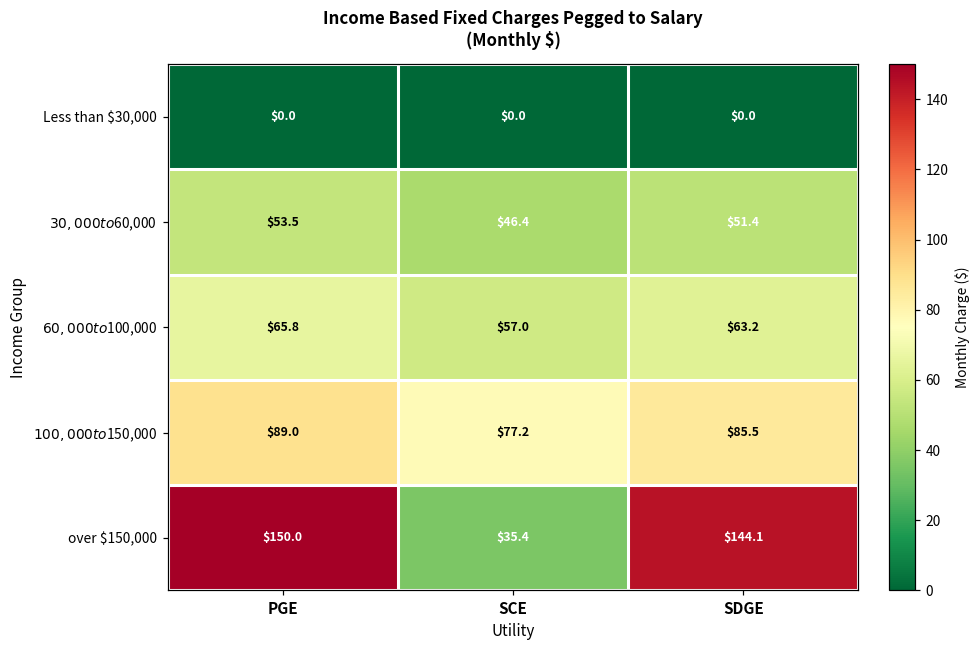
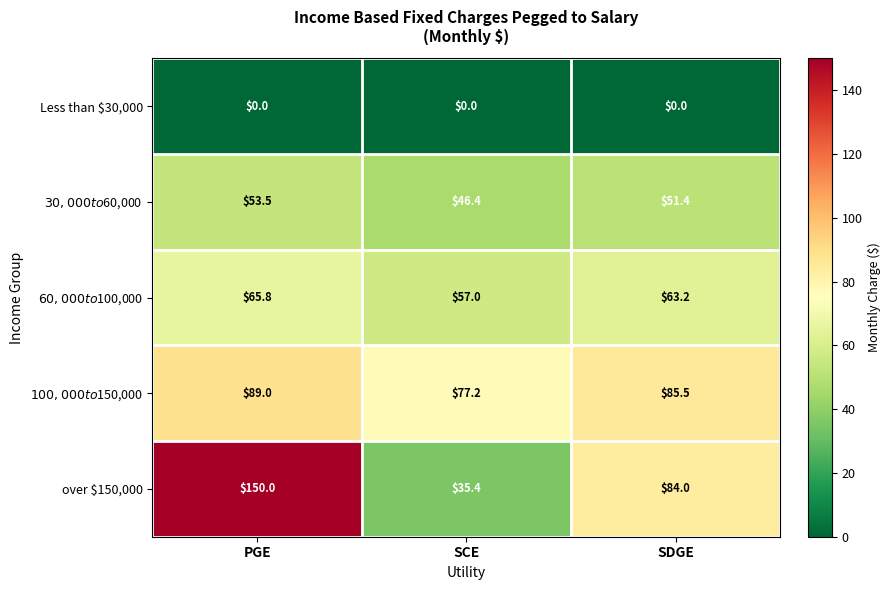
  {
    "Less than $30,000": {
      "PGE": "$0.0",
      "SCE": "$0.0",
      "SDGE": "$0.0"
    },
    "over $150,000": {
      "PGE": "$150.0",
      "SCE": "$35.4",
-     "SDGE": "$144.1"
+     "SDGE": "$84.0"
    }
  }
